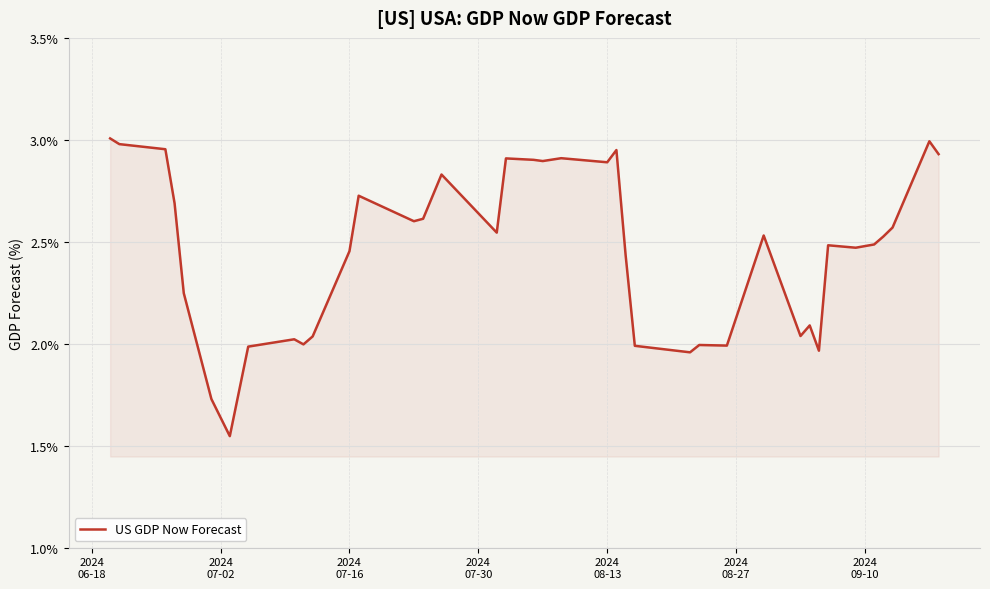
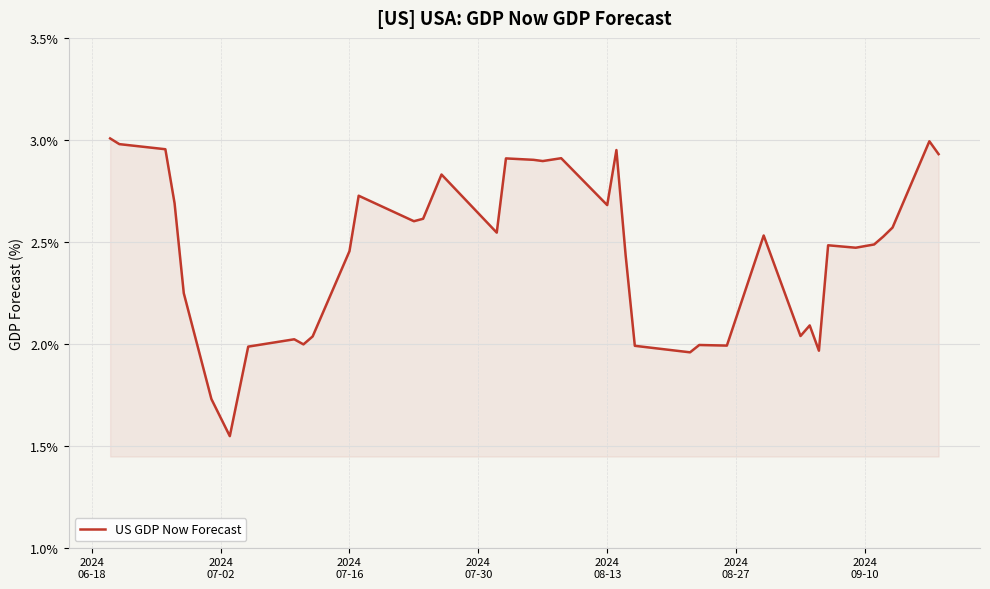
  {
    "2024 07-16": "2.45%",
-   "2024 08-13": "2.89%"
+   "2024 08-13": "2.68%"
  }
